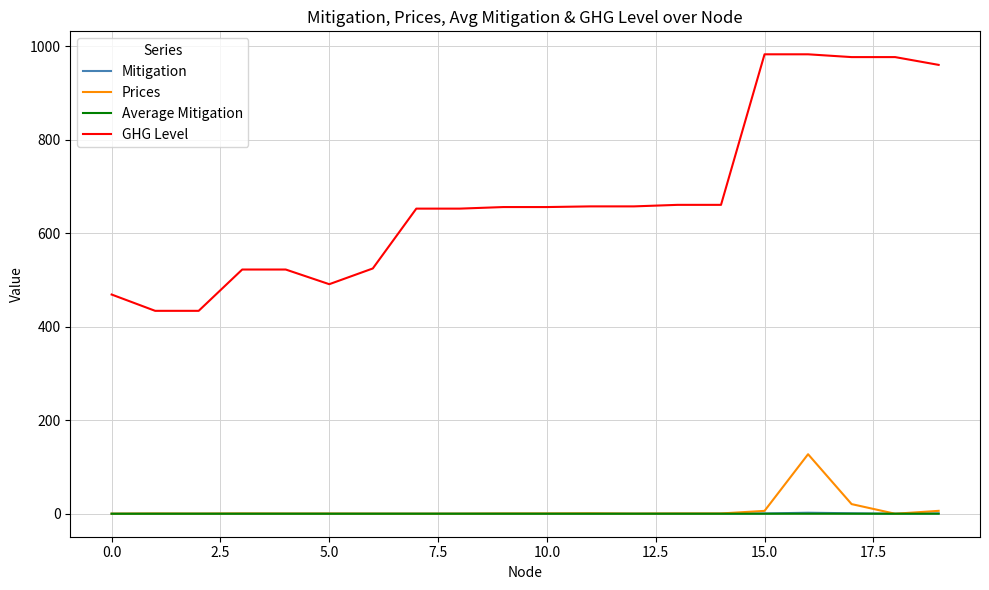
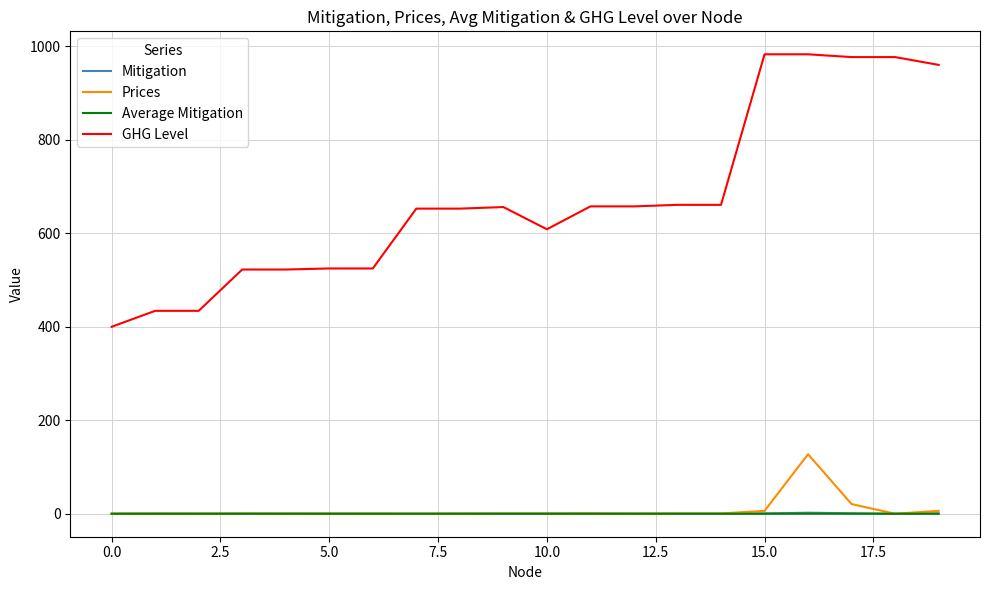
  {
    "Prices": {
      "15.0": 10
    },
    "GHG Level": {
-     "0.0": 470,
-     "5.0": 490,
-     "10.0": 660,
+     "0.0": 400,
+     "5.0": 520,
+     "10.0": 610,
      "15.0": 980
    }
  }
